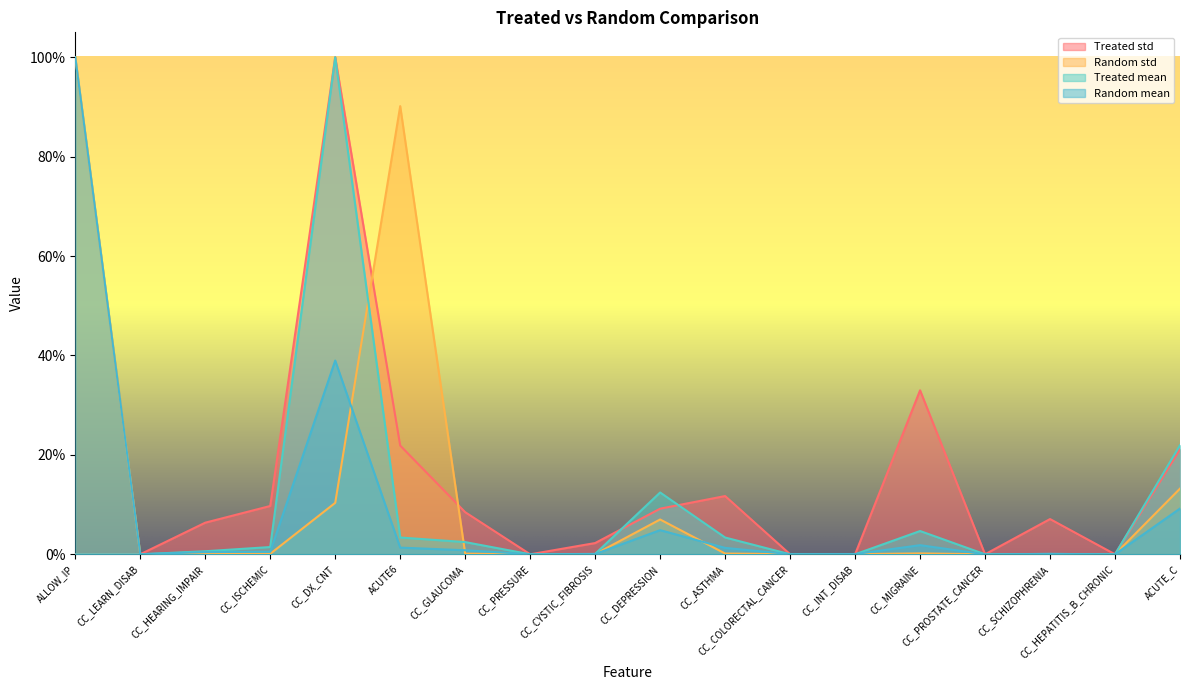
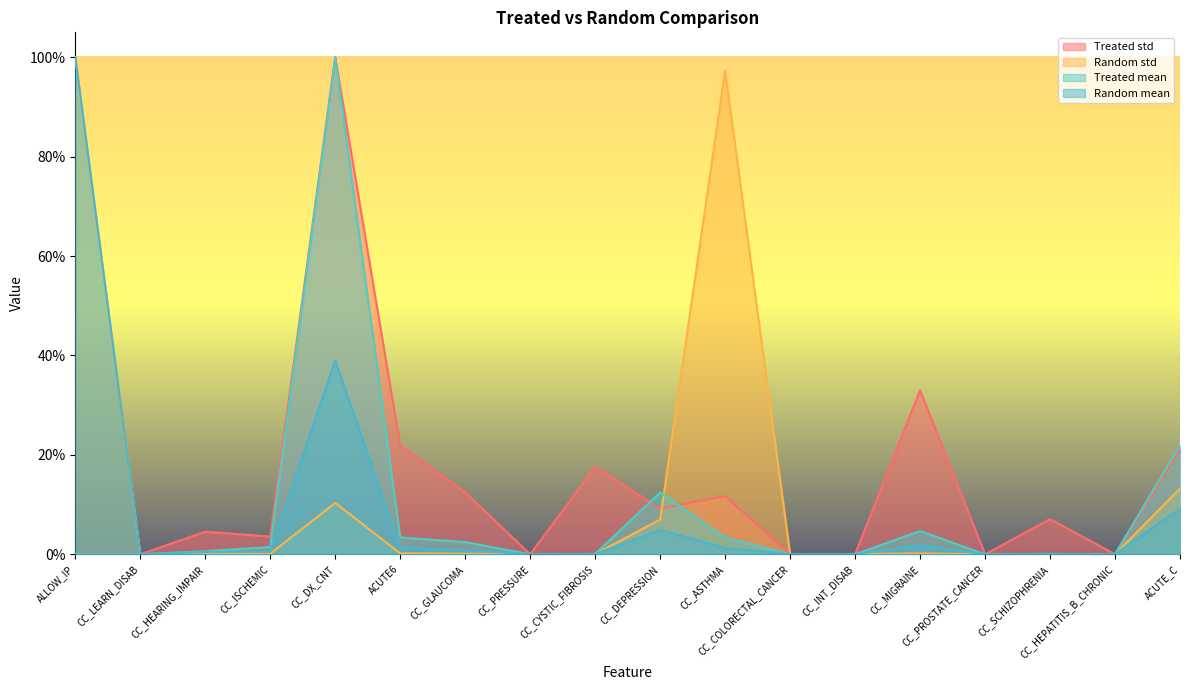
  {
    "Treated std": {
-     "CC_HEARING_IMPAIR": "6%",
-     "CC_ISCHEMIC": "10%",
+     "CC_HEARING_IMPAIR": "5%",
+     "CC_ISCHEMIC": "4%",
      "ACUTE6": "22%",
-     "CC_GLAUCOMA": "8%",
-     "CC_CYSTIC_FIBROSIS": "2%",
+     "CC_GLAUCOMA": "12%",
+     "CC_CYSTIC_FIBROSIS": "18%",
      "CC_DEPRESSION": "9%",
      "CC_ASTHMA": "12%",
      "CC_MIGRAINE": "33%",
      "CC_SCHIZOPHRENIA": "7%",
      "ACUTE_C": "21%"
    },
    "Random std": {
      "CC_DX_CNT": "10%",
-     "ACUTE6": "90%",
+     "ACUTE6": "0%",
      "CC_GLAUCOMA": "0%",
      "CC_DEPRESSION": "7%",
-     "CC_ASTHMA": "0%",
+     "CC_ASTHMA": "97%",
      "CC_MIGRAINE": "0%",
      "ACUTE_C": "13%"
    }
  }
